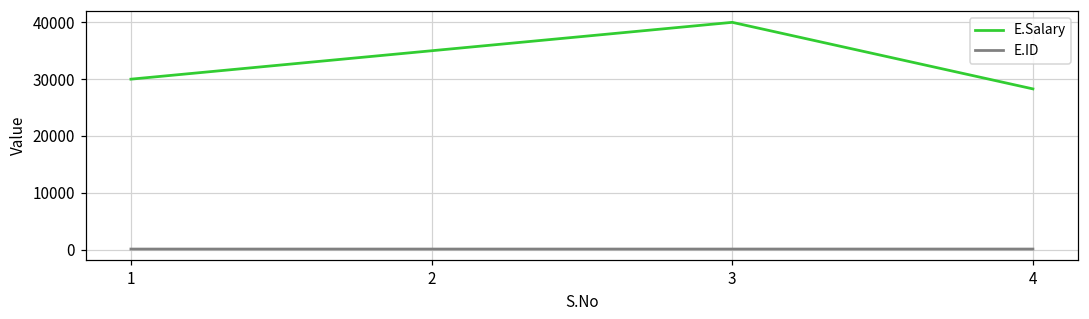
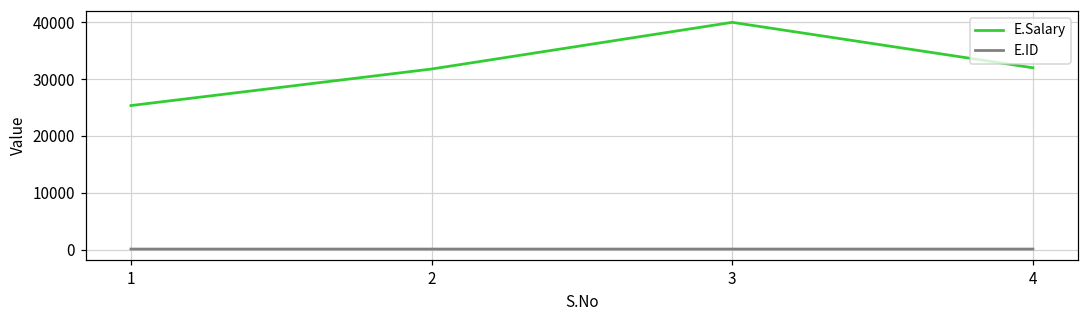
  {
    "E.Salary": {
-     "1": 30000,
-     "2": 35000,
+     "1": 25000,
+     "2": 32000,
      "3": 40000,
-     "4": 28000
+     "4": 32000
    },
    "E.ID": {
      "1": 0,
      "2": 0,
      "3": 0,
      "4": 0
    }
  }
